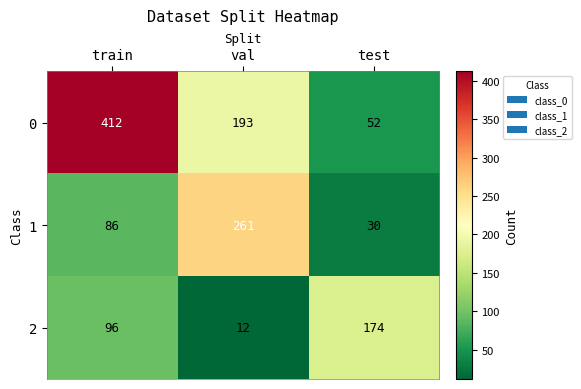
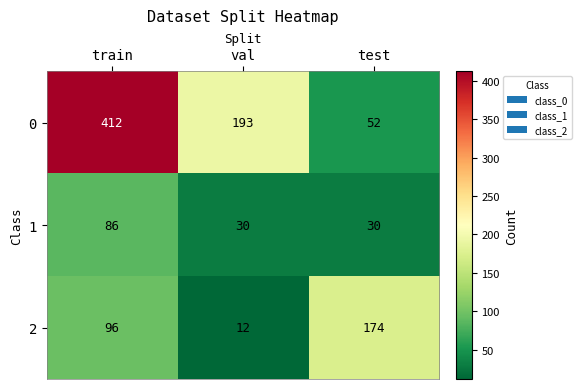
  {
    "0": {
      "train": 412,
      "val": 193,
      "test": 52
    },
    "1": {
      "train": 86,
-     "val": 261,
+     "val": 30,
      "test": 30
    },
    "2": {
      "train": 96,
      "val": 12,
      "test": 174
    }
  }
